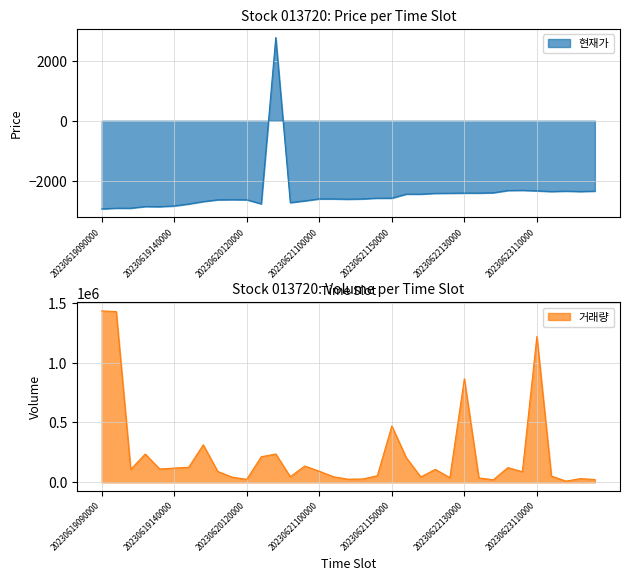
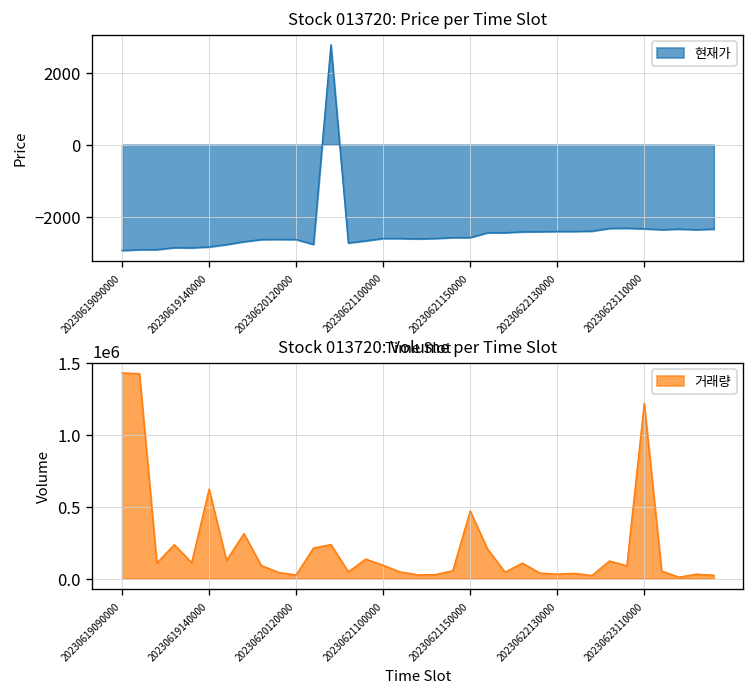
  {
    "Stock 013720: Volume per Time Slot": {
      "20230619090000": 1430000,
-     "20230619140000": 120000,
+     "20230619140000": 620000,
      "20230620120000": 30000,
      "20230621100000": 90000,
      "20230621150000": 470000,
-     "20230622130000": 860000,
+     "20230622130000": 30000,
      "20230623110000": 1220000
    }
  }
